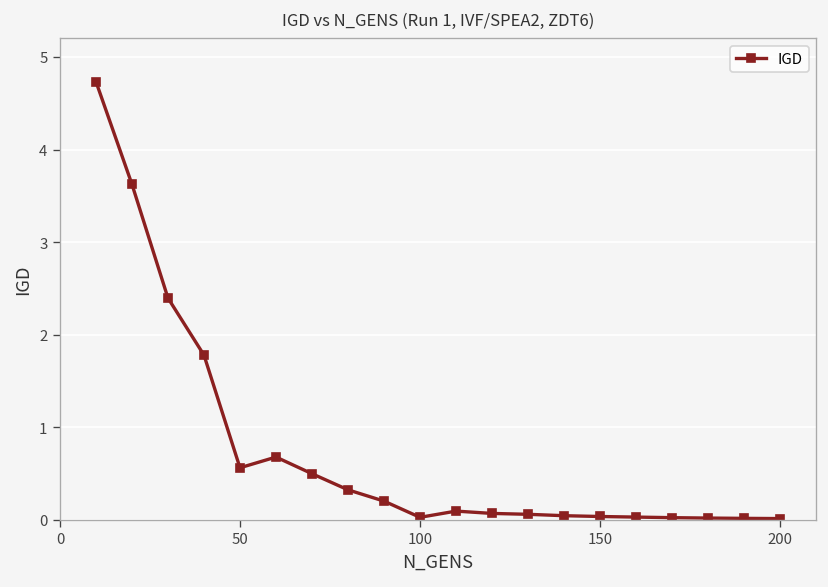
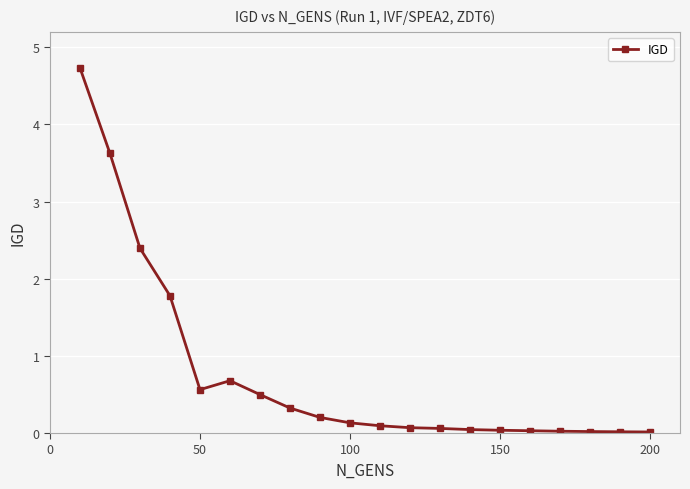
  {
    "50": 0.6,
-   "100": 0.0,
+   "100": 0.1,
    "150": 0.0,
    "200": 0.0
  }
